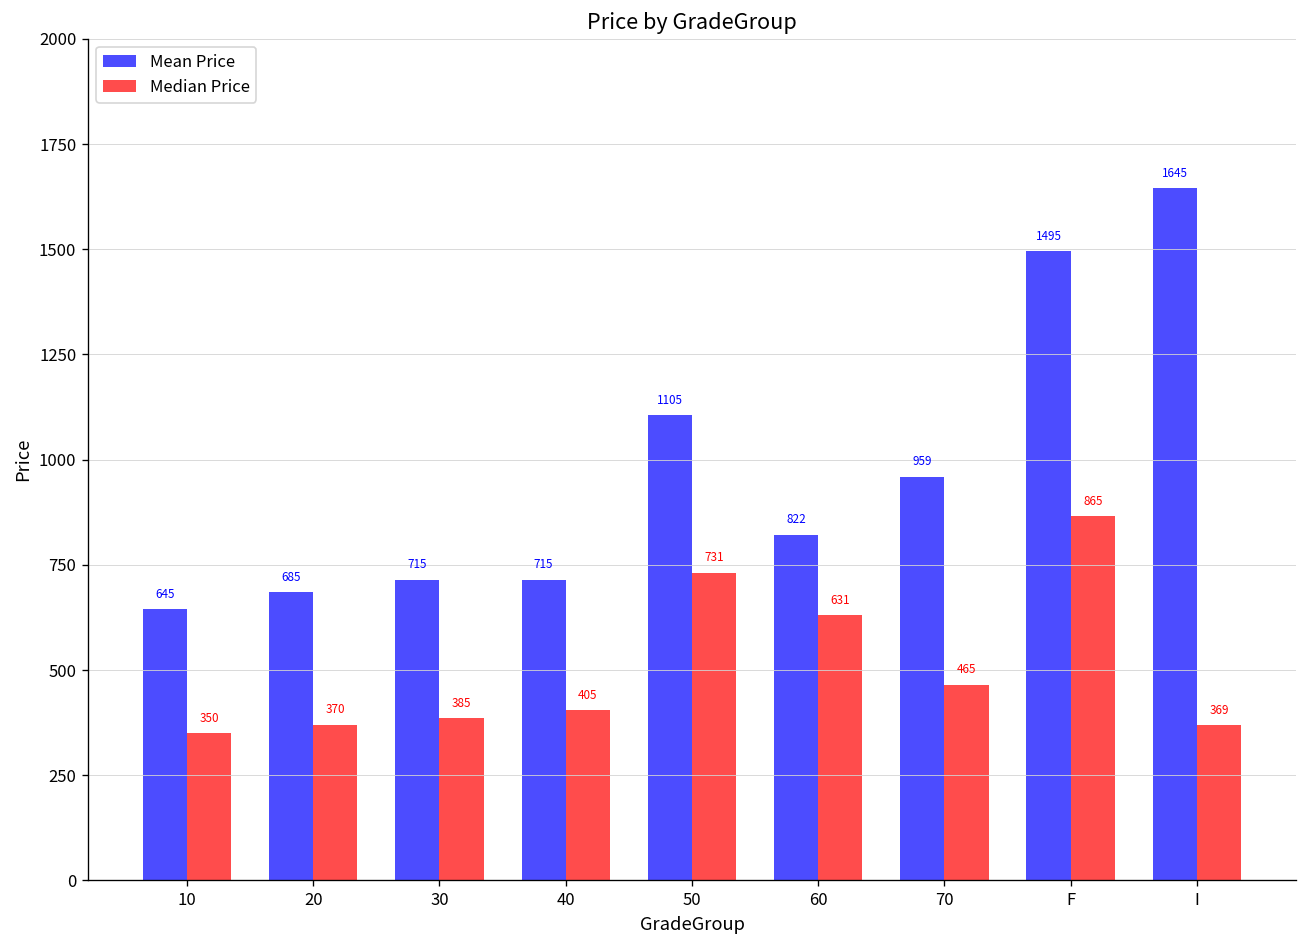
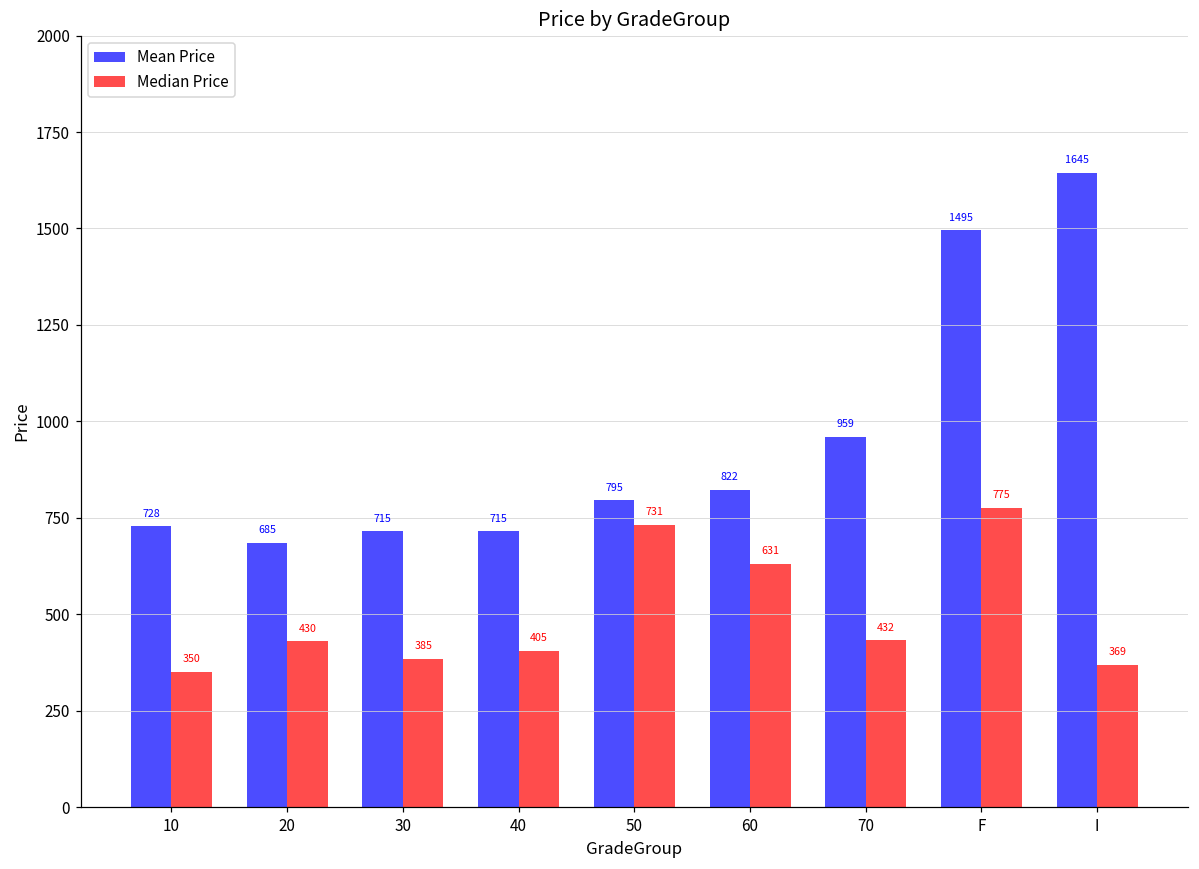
  {
    "Mean Price": {
-     "10": 645,
+     "10": 728,
      "20": 685,
      "30": 715,
      "40": 715,
-     "50": 1105,
+     "50": 795,
      "60": 822,
      "70": 959,
      "F": 1495,
      "I": 1645
    },
    "Median Price": {
      "10": 350,
-     "20": 370,
+     "20": 430,
      "30": 385,
      "40": 405,
      "50": 731,
      "60": 631,
-     "70": 465,
-     "F": 865,
+     "70": 432,
+     "F": 775,
      "I": 369
    }
  }
